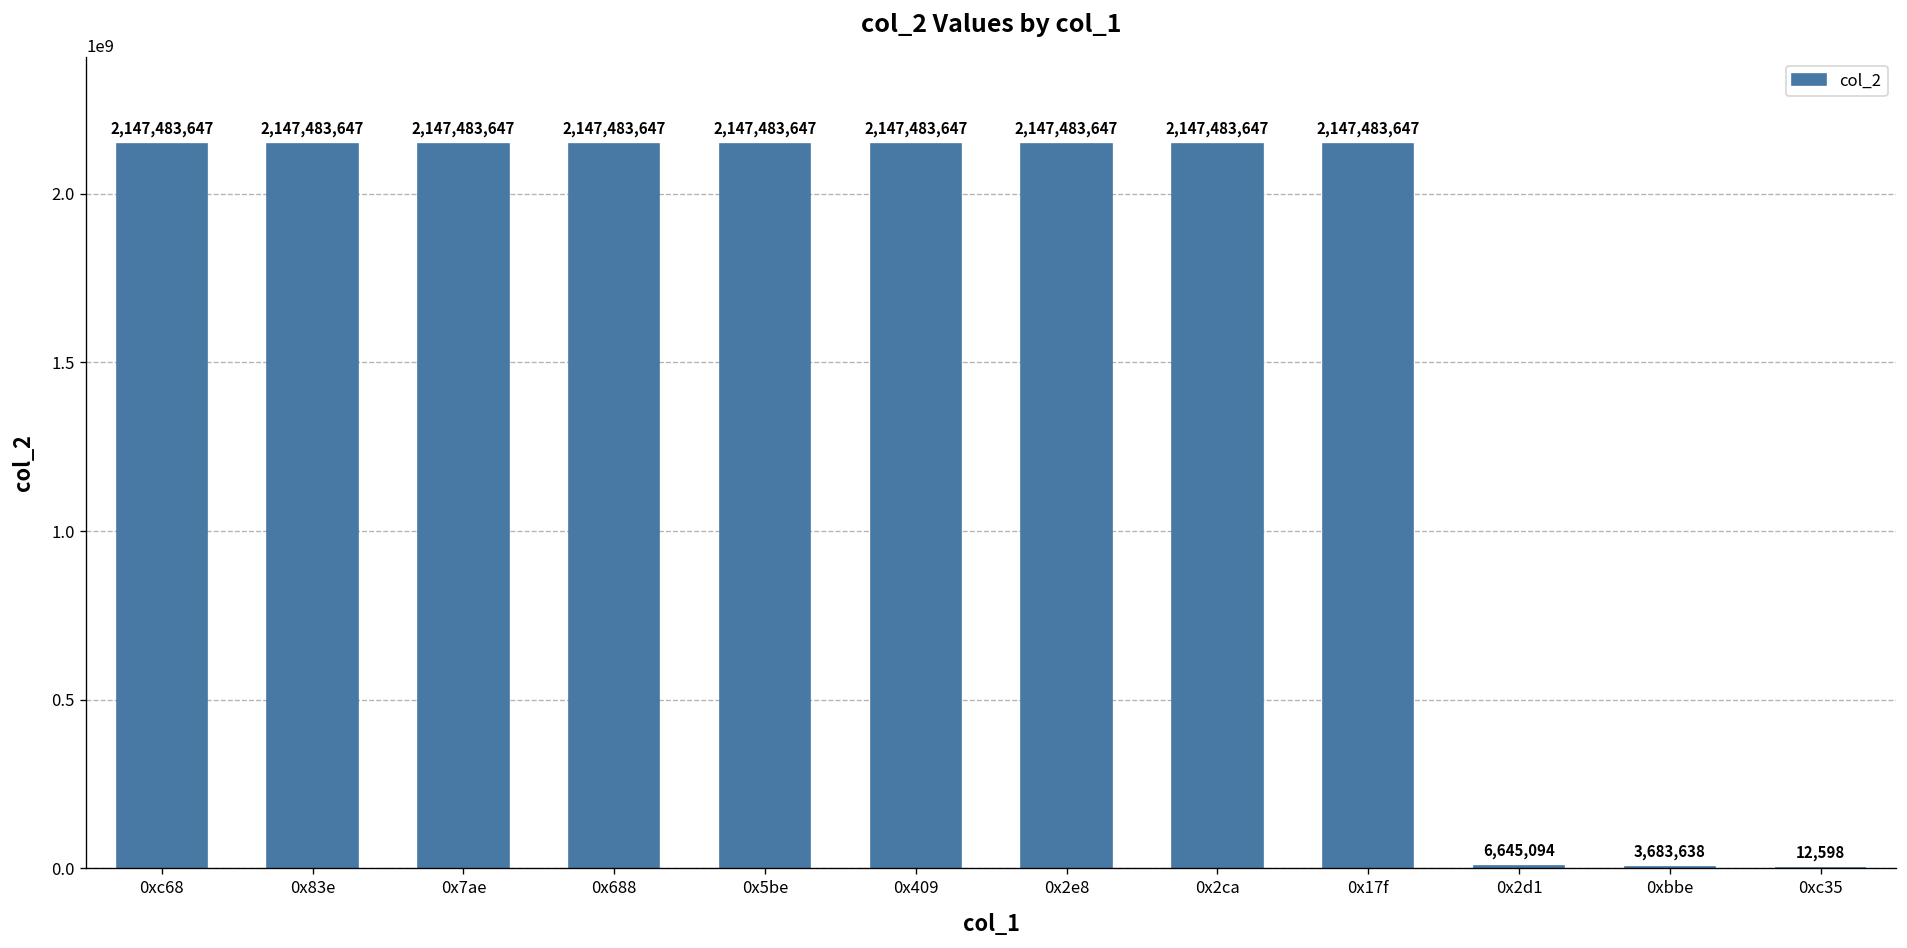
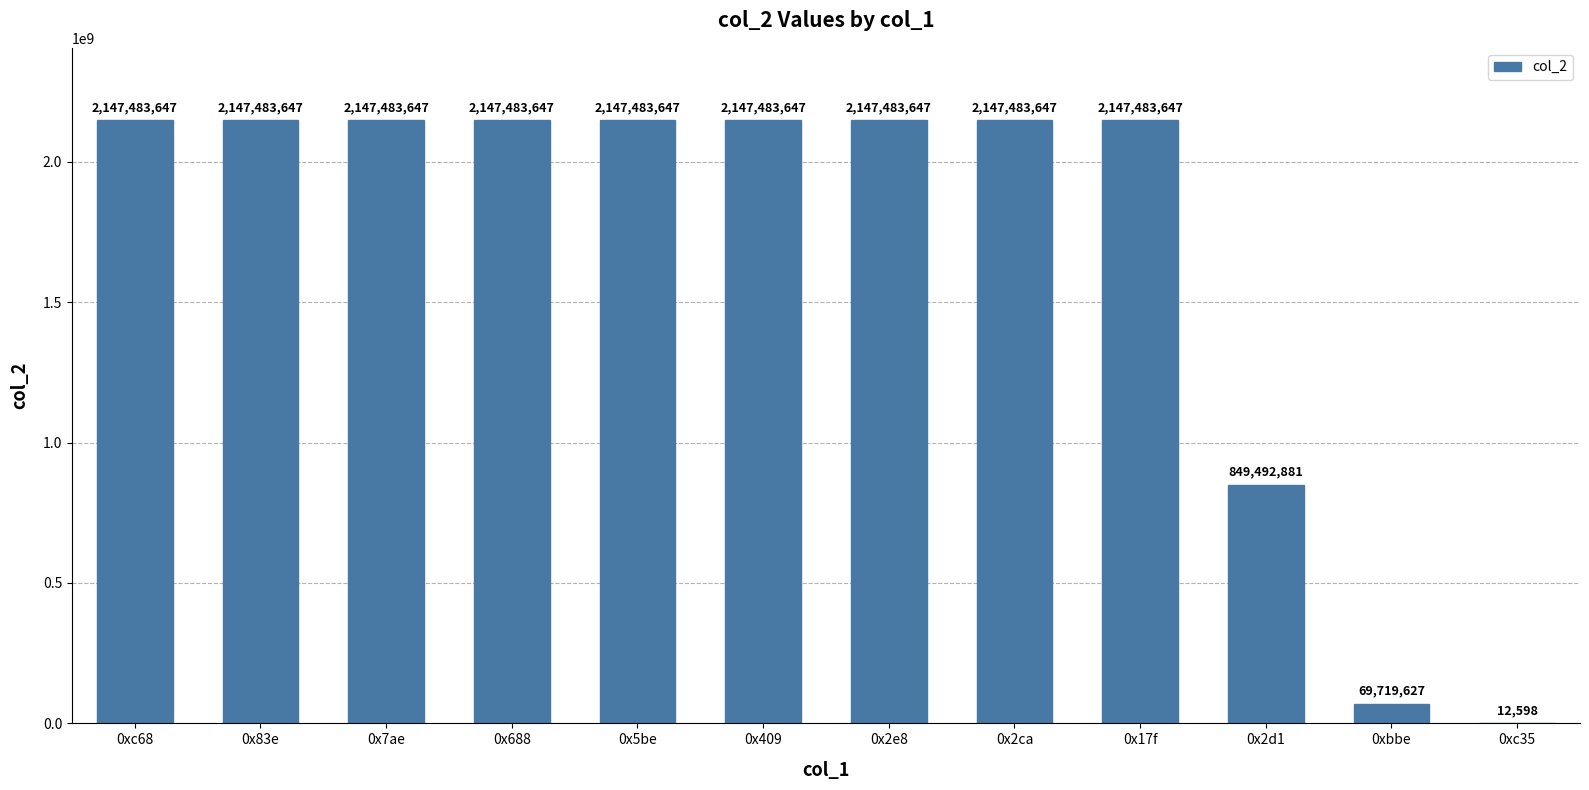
  {
    "0xc68": "2,147,483,647",
    "0x83e": "2,147,483,647",
    "0x7ae": "2,147,483,647",
    "0x688": "2,147,483,647",
    "0x5be": "2,147,483,647",
    "0x409": "2,147,483,647",
    "0x2e8": "2,147,483,647",
    "0x2ca": "2,147,483,647",
    "0x17f": "2,147,483,647",
-   "0x2d1": "6,645,094",
-   "0xbbe": "3,683,638",
+   "0x2d1": "849,492,881",
+   "0xbbe": "69,719,627",
    "0xc35": "12,598"
  }
